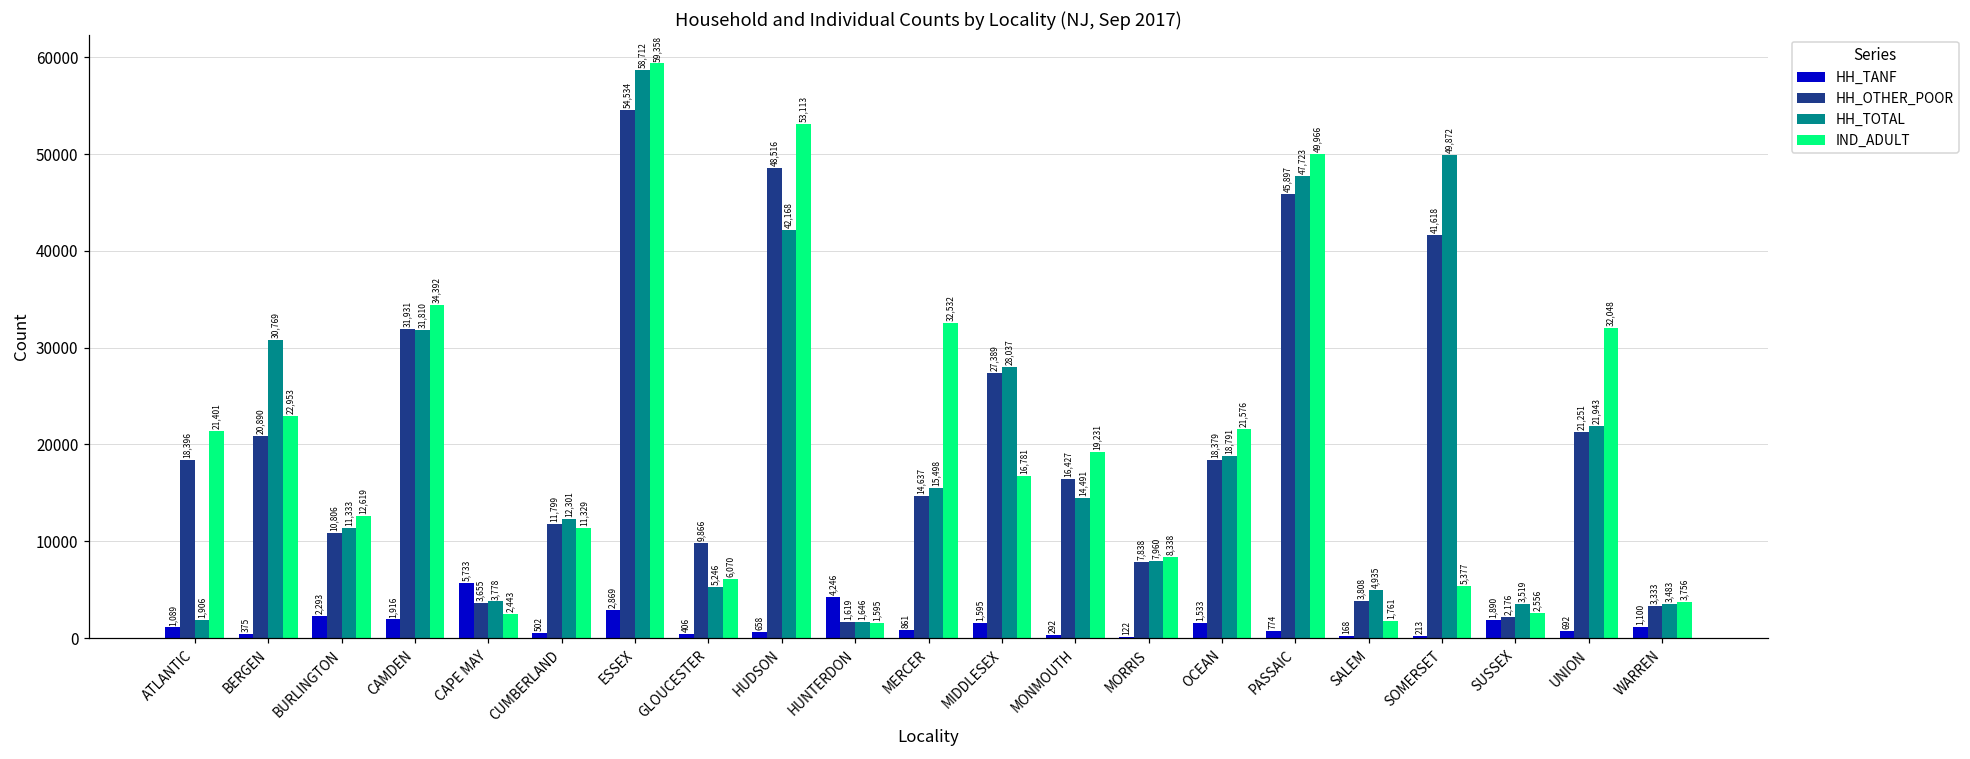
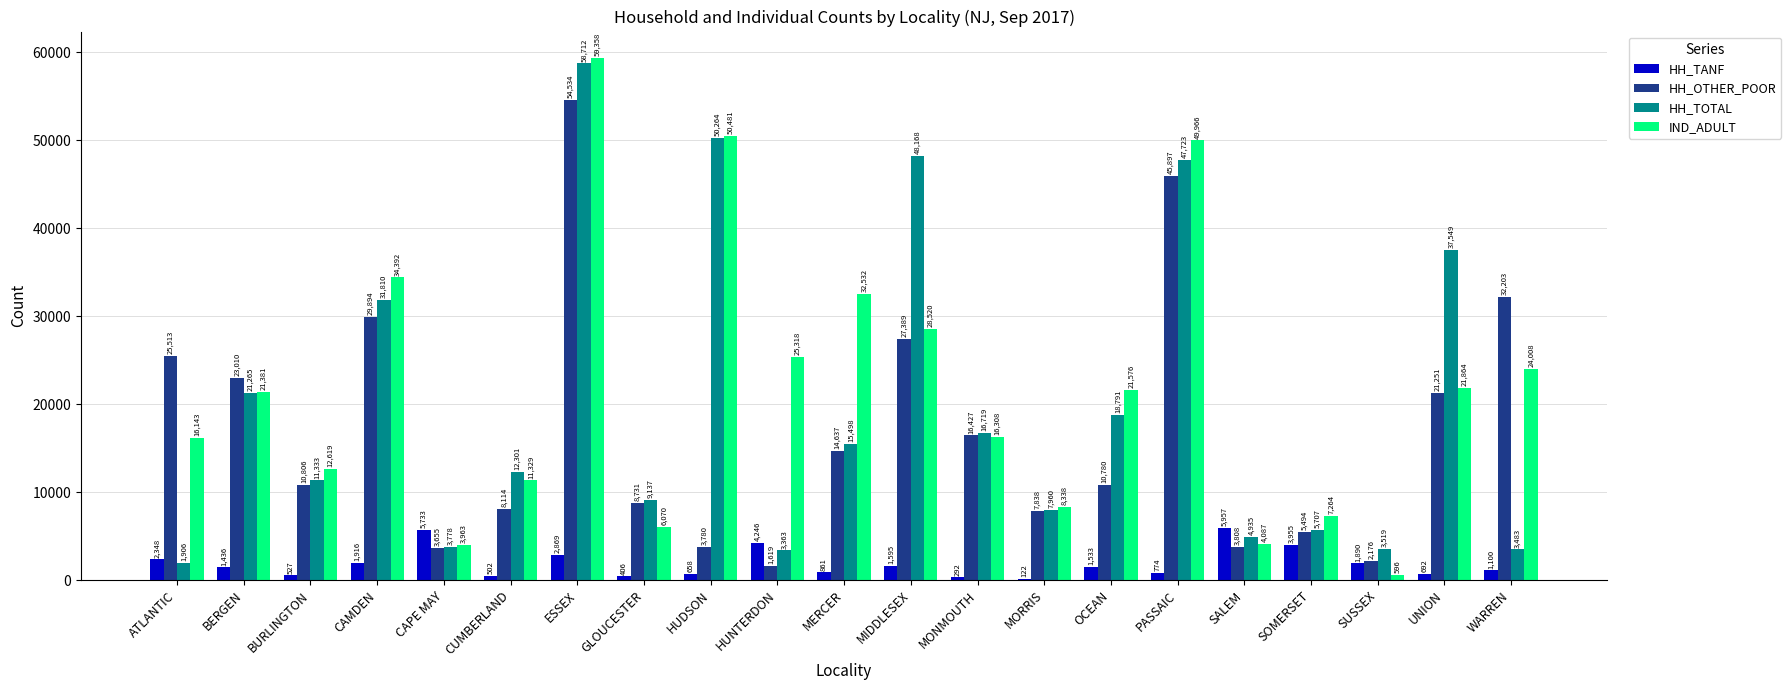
  {
    "HH_TANF": {
-     "ATLANTIC": "1,089",
-     "BERGEN": "375",
-     "BURLINGTON": "2,293",
+     "ATLANTIC": "2,348",
+     "BERGEN": "1,436",
+     "BURLINGTON": "527",
      "CAMDEN": "1,916",
      "CAPE MAY": "5,733",
      "CUMBERLAND": "502",
      "ESSEX": "2,869",
      "GLOUCESTER": "406",
      "HUDSON": "658",
      "HUNTERDON": "4,246",
      "MERCER": "861",
      "MIDDLESEX": "1,595",
      "MONMOUTH": "292",
      "MORRIS": "122",
      "OCEAN": "1,533",
      "PASSAIC": "774",
-     "SALEM": "168",
-     "SOMERSET": "213",
+     "SALEM": "5,957",
+     "SOMERSET": "3,955",
      "SUSSEX": "1,890",
      "UNION": "692",
      "WARREN": "1,100"
    },
    "HH_OTHER_POOR": {
-     "ATLANTIC": "18,396",
-     "BERGEN": "20,890",
+     "ATLANTIC": "25,513",
+     "BERGEN": "23,010",
      "BURLINGTON": "10,806",
-     "CAMDEN": "31,931",
+     "CAMDEN": "29,894",
      "CAPE MAY": "3,655",
-     "CUMBERLAND": "11,799",
+     "CUMBERLAND": "8,114",
      "ESSEX": "54,534",
-     "GLOUCESTER": "9,866",
-     "HUDSON": "48,516",
+     "GLOUCESTER": "8,731",
+     "HUDSON": "3,780",
      "HUNTERDON": "1,619",
      "MERCER": "14,637",
      "MIDDLESEX": "27,389",
      "MONMOUTH": "16,427",
      "MORRIS": "7,838",
-     "OCEAN": "18,379",
+     "OCEAN": "10,780",
      "PASSAIC": "45,897",
      "SALEM": "3,808",
-     "SOMERSET": "41,618",
+     "SOMERSET": "5,494",
      "SUSSEX": "2,176",
      "UNION": "21,251",
-     "WARREN": "3,333"
+     "WARREN": "32,203"
    },
    "HH_TOTAL": {
      "ATLANTIC": "1,906",
-     "BERGEN": "30,769",
+     "BERGEN": "21,265",
      "BURLINGTON": "11,333",
      "CAMDEN": "31,810",
      "CAPE MAY": "3,778",
      "CUMBERLAND": "12,301",
      "ESSEX": "58,712",
-     "GLOUCESTER": "5,246",
-     "HUDSON": "42,168",
-     "HUNTERDON": "1,646",
+     "GLOUCESTER": "9,137",
+     "HUDSON": "50,264",
+     "HUNTERDON": "3,363",
      "MERCER": "15,498",
-     "MIDDLESEX": "28,037",
-     "MONMOUTH": "14,491",
+     "MIDDLESEX": "48,168",
+     "MONMOUTH": "16,719",
      "MORRIS": "7,960",
      "OCEAN": "18,791",
      "PASSAIC": "47,723",
      "SALEM": "4,935",
-     "SOMERSET": "49,872",
+     "SOMERSET": "5,707",
      "SUSSEX": "3,519",
-     "UNION": "21,943",
+     "UNION": "37,549",
      "WARREN": "3,483"
    },
    "IND_ADULT": {
-     "ATLANTIC": "21,401",
-     "BERGEN": "22,953",
+     "ATLANTIC": "16,143",
+     "BERGEN": "21,381",
      "BURLINGTON": "12,619",
      "CAMDEN": "34,392",
-     "CAPE MAY": "2,443",
+     "CAPE MAY": "3,963",
      "CUMBERLAND": "11,329",
      "ESSEX": "59,358",
      "GLOUCESTER": "6,070",
-     "HUDSON": "53,113",
-     "HUNTERDON": "1,595",
+     "HUDSON": "50,481",
+     "HUNTERDON": "25,318",
      "MERCER": "32,532",
-     "MIDDLESEX": "16,781",
-     "MONMOUTH": "19,231",
+     "MIDDLESEX": "28,520",
+     "MONMOUTH": "16,308",
      "MORRIS": "8,338",
      "OCEAN": "21,576",
      "PASSAIC": "49,966",
-     "SALEM": "1,761",
-     "SOMERSET": "5,377",
-     "SUSSEX": "2,556",
-     "UNION": "32,048",
-     "WARREN": "3,756"
+     "SALEM": "4,087",
+     "SOMERSET": "7,264",
+     "SUSSEX": "596",
+     "UNION": "21,864",
+     "WARREN": "24,008"
    }
  }
